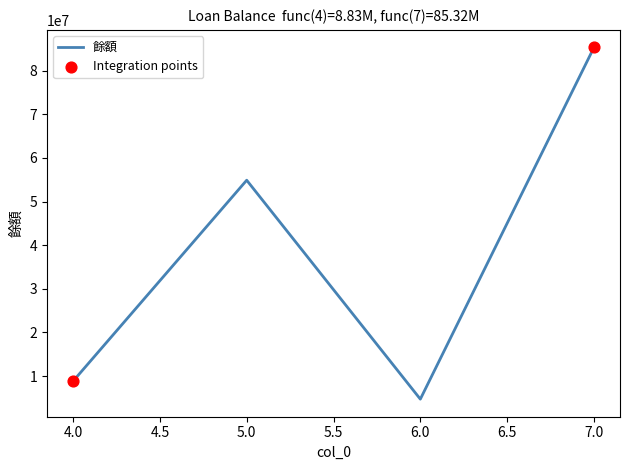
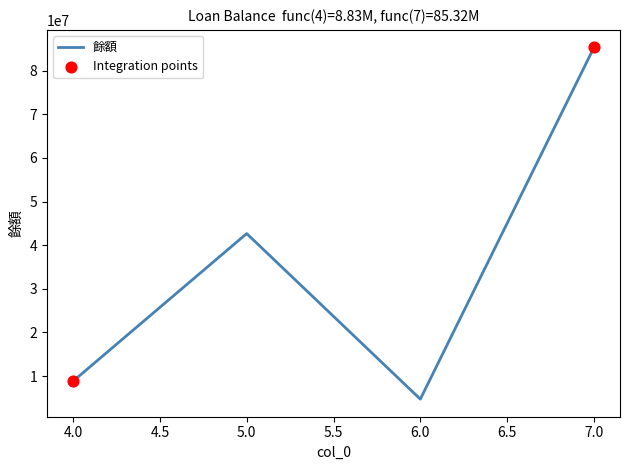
  {
    "餘額": {
-     "5.0": 55000000,
+     "5.0": 43000000,
      "6.0": 5000000
    }
  }
